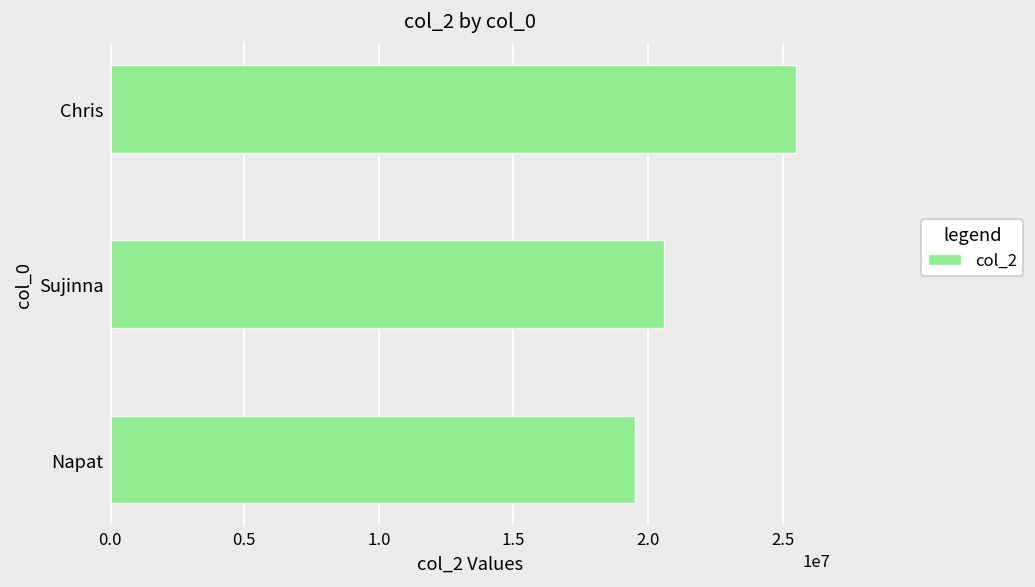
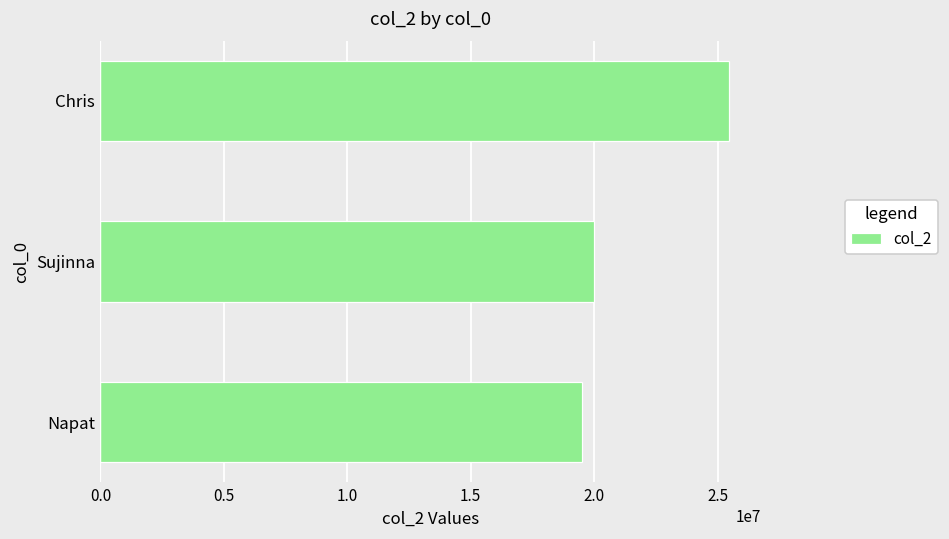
  {
    "Chris": 25500000,
-   "Sujinna": 20600000,
+   "Sujinna": 20000000,
    "Napat": 19500000
  }
